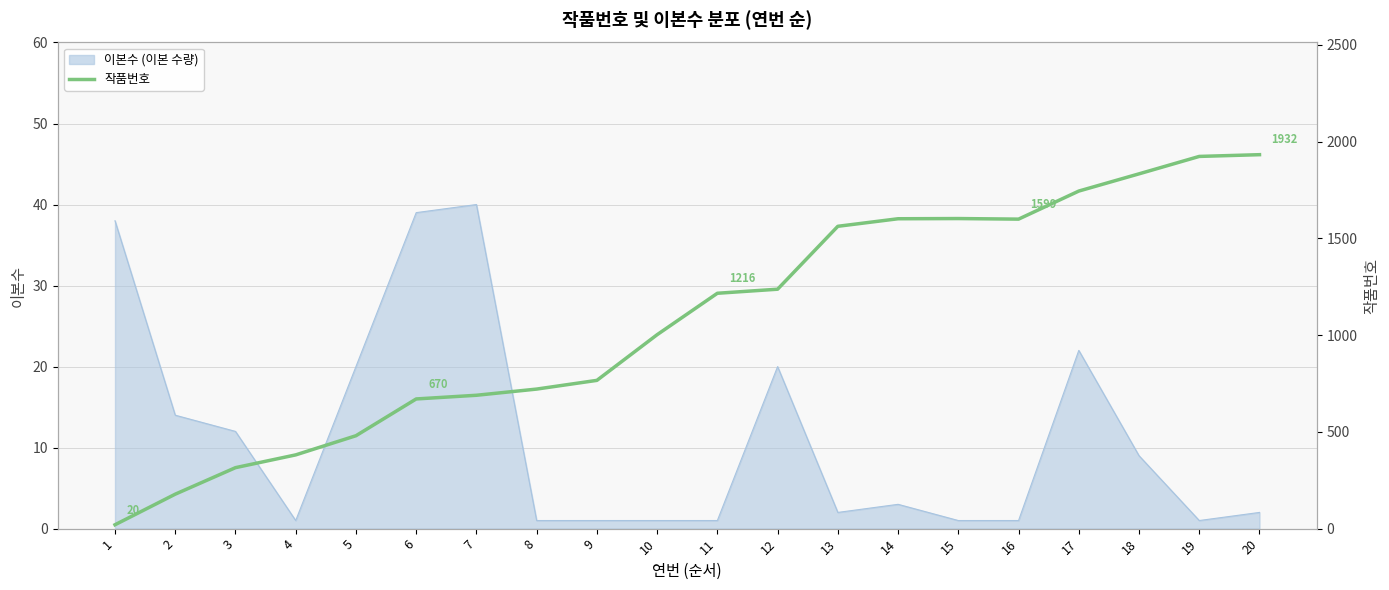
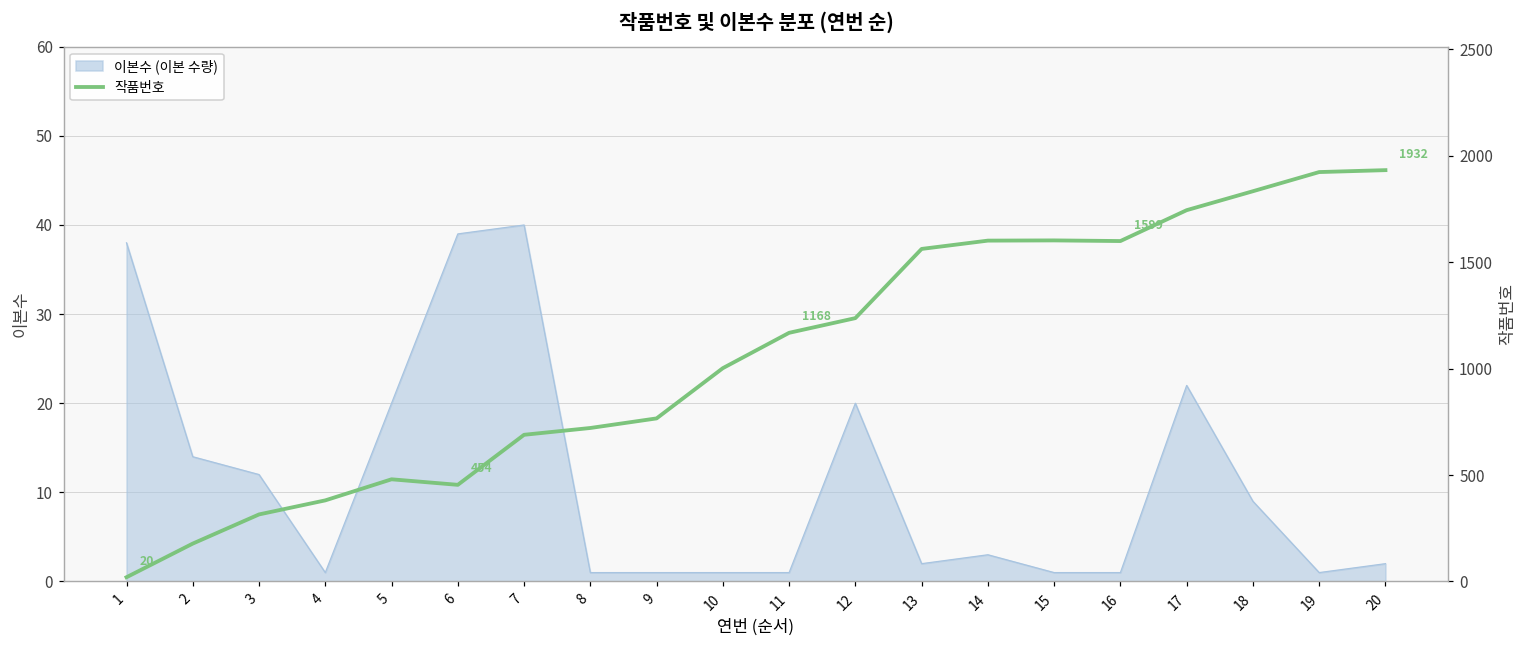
  {
    "작품번호": {
      "1": 20,
-     "6": 670,
-     "11": 1216,
+     "6": 454,
+     "11": 1168,
      "16": 1599,
      "20": 1932
    }
  }
